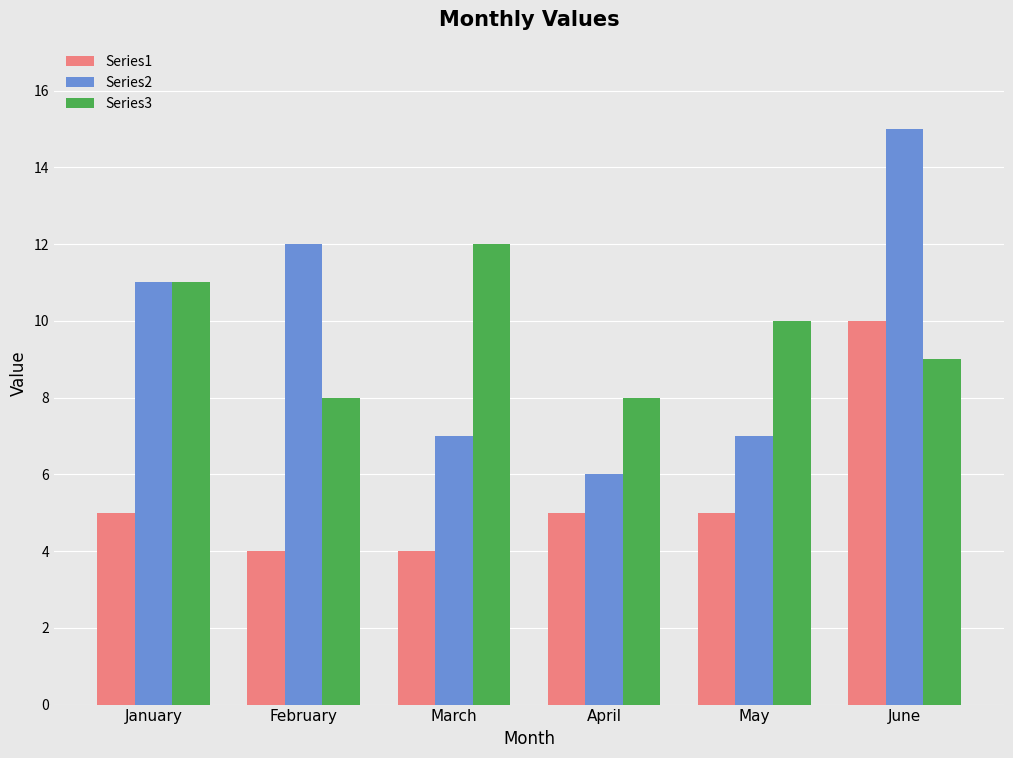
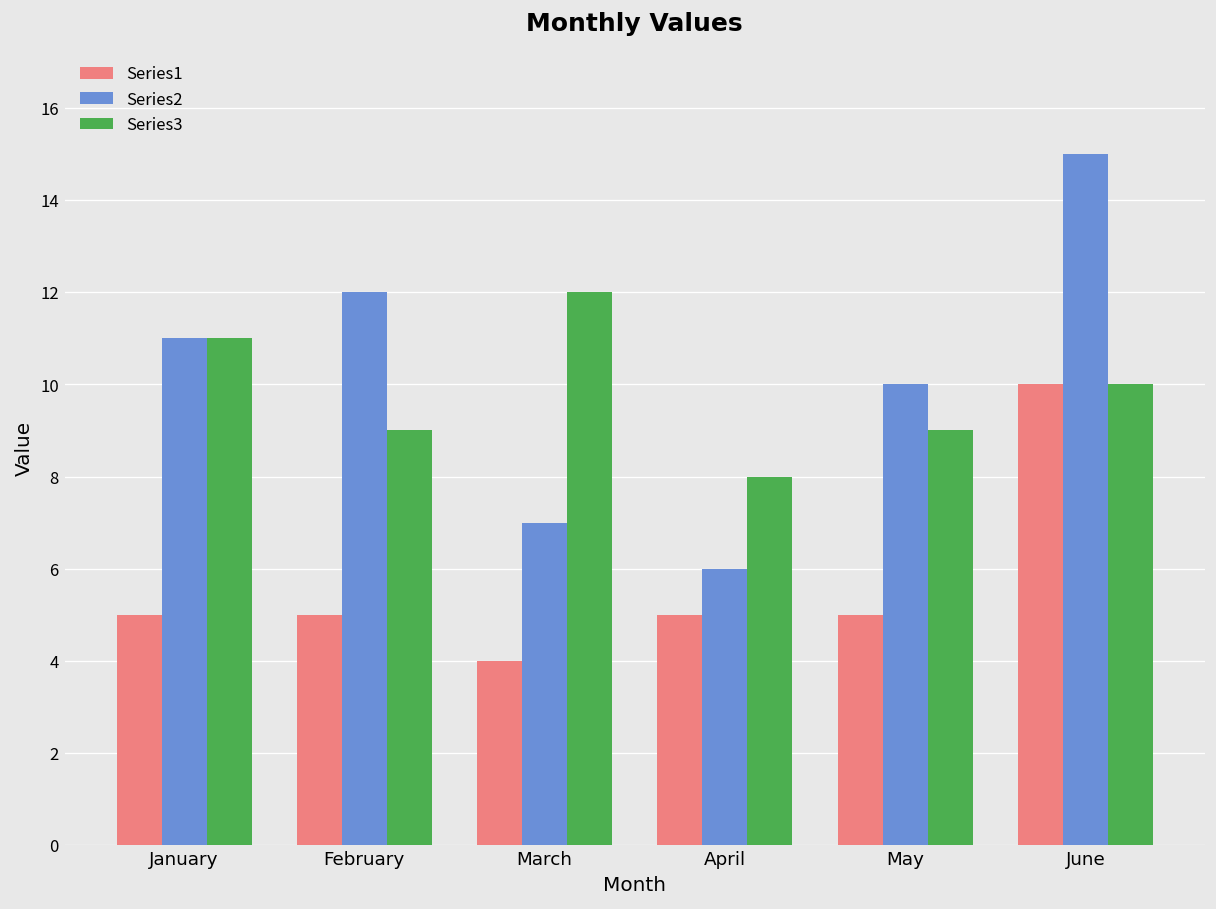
  {
    "Series1": {
      "January": 5,
-     "February": 4,
+     "February": 5,
      "March": 4,
      "April": 5,
      "May": 5,
      "June": 10
    },
    "Series2": {
      "January": 11,
      "February": 12,
      "March": 7,
      "April": 6,
-     "May": 7,
+     "May": 10,
      "June": 15
    },
    "Series3": {
      "January": 11,
-     "February": 8,
+     "February": 9,
      "March": 12,
      "April": 8,
-     "May": 10,
-     "June": 9
+     "May": 9,
+     "June": 10
    }
  }
